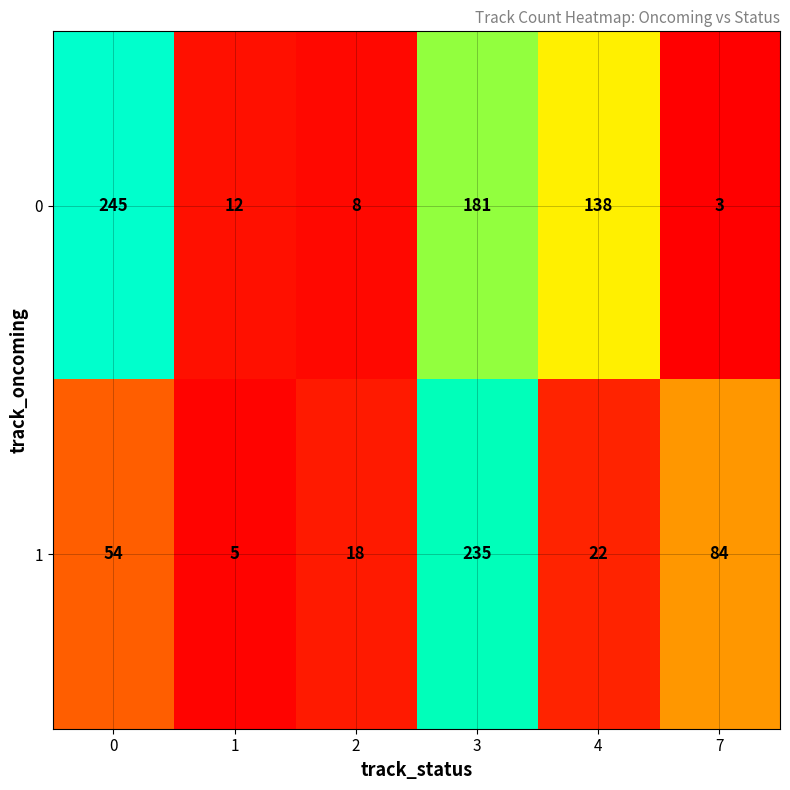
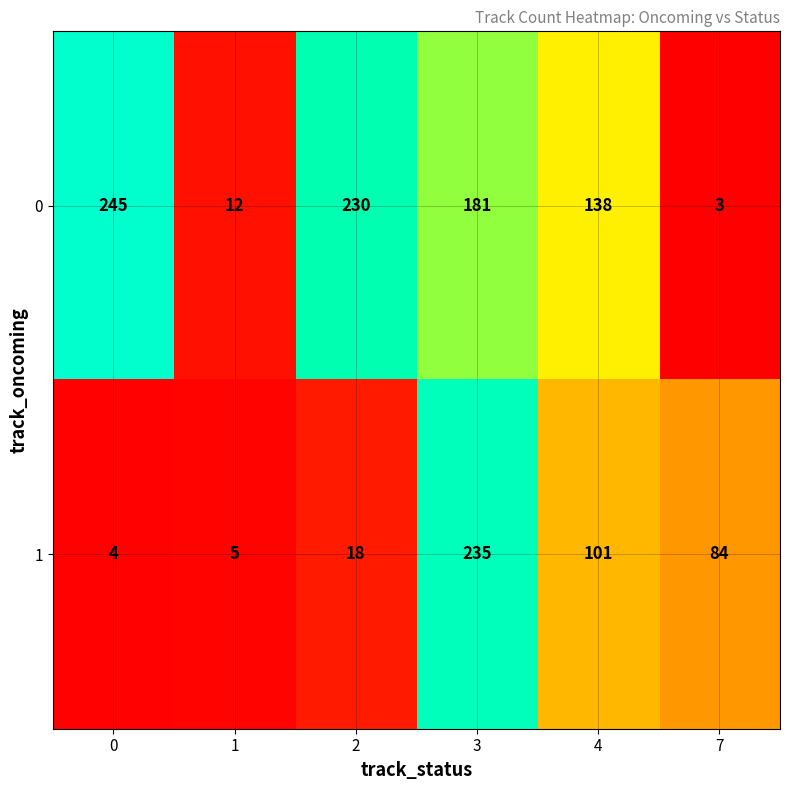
  {
    "0": {
      "0": 245,
      "1": 12,
-     "2": 8,
+     "2": 230,
      "3": 181,
      "4": 138,
      "7": 3
    },
    "1": {
-     "0": 54,
+     "0": 4,
      "1": 5,
      "2": 18,
      "3": 235,
-     "4": 22,
+     "4": 101,
      "7": 84
    }
  }
